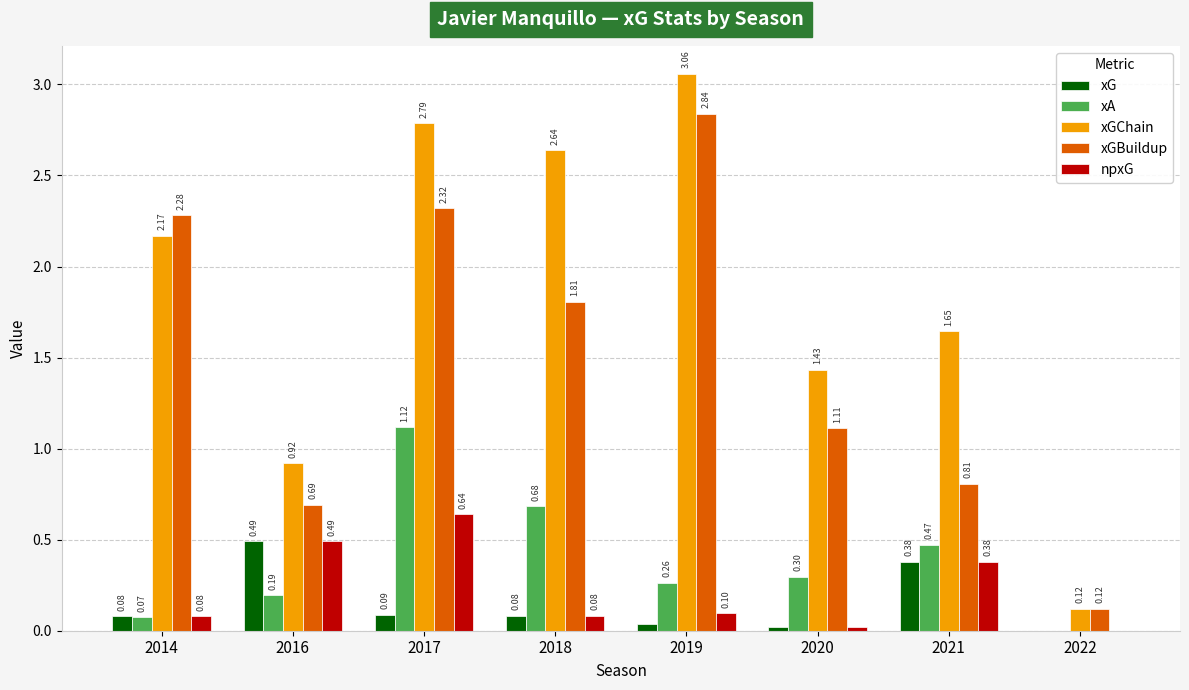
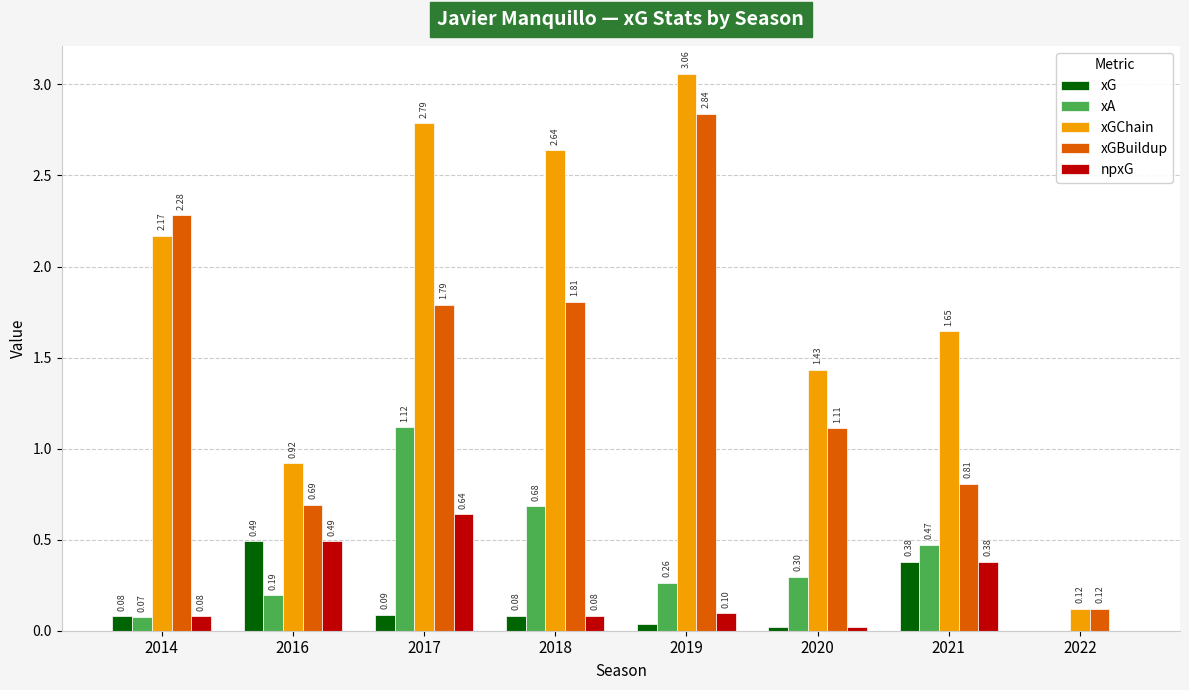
  {
    "xG": {
      "2014": 0.08,
      "2016": 0.49,
      "2017": 0.09,
      "2018": 0.08,
      "2021": 0.38
    },
    "xA": {
      "2014": 0.07,
      "2016": 0.19,
      "2017": 1.12,
      "2018": 0.68,
      "2019": 0.26,
      "2020": 0.30,
      "2021": 0.47
    },
    "xGChain": {
      "2014": 2.17,
      "2016": 0.92,
      "2017": 2.79,
      "2018": 2.64,
      "2019": 3.06,
      "2020": 1.43,
      "2021": 1.65,
      "2022": 0.12
    },
    "xGBuildup": {
      "2014": 2.28,
      "2016": 0.69,
-     "2017": 2.32,
+     "2017": 1.79,
      "2018": 1.81,
      "2019": 2.84,
      "2020": 1.11,
      "2021": 0.81,
      "2022": 0.12
    },
    "npxG": {
      "2014": 0.08,
      "2016": 0.49,
      "2017": 0.64,
      "2018": 0.08,
      "2019": 0.10,
      "2021": 0.38
    }
  }
